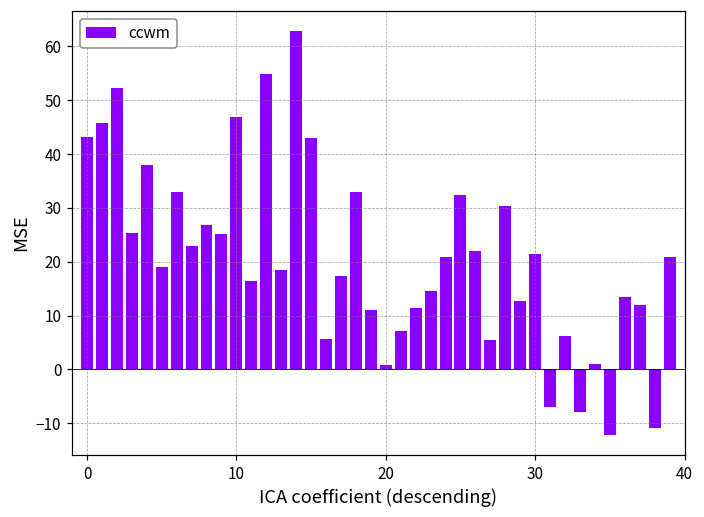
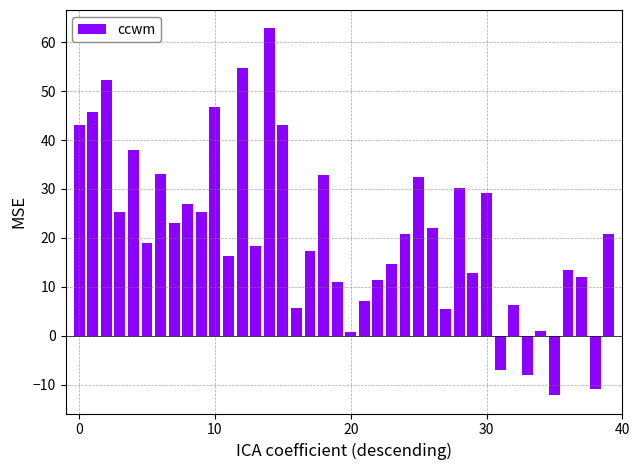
  {
    "0": 43,
    "10": 47,
    "20": 1,
-   "30": 22
+   "30": 29
  }
